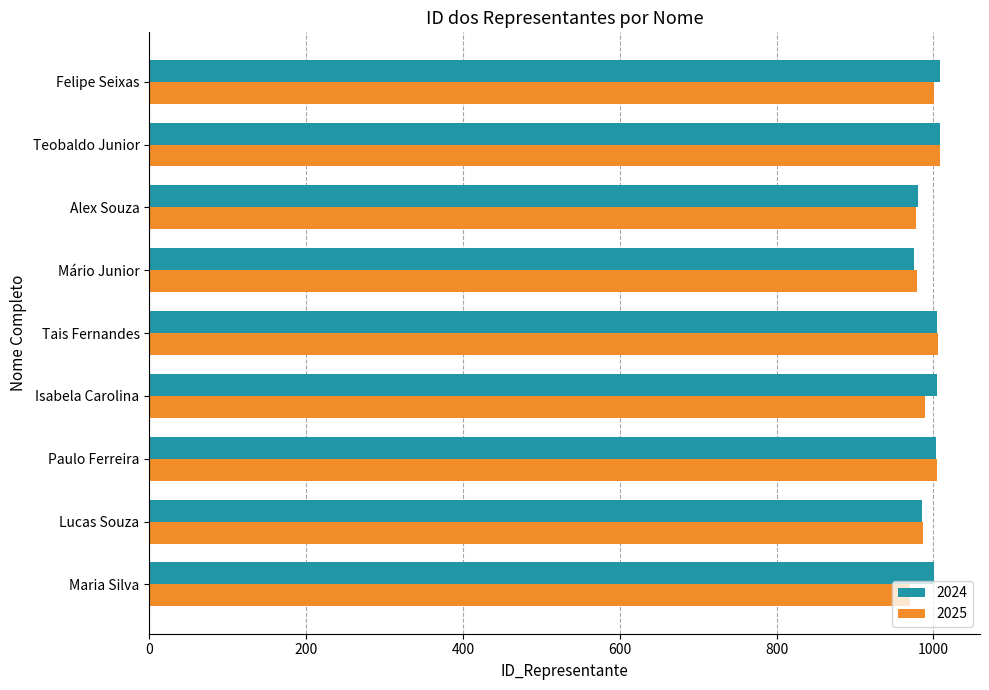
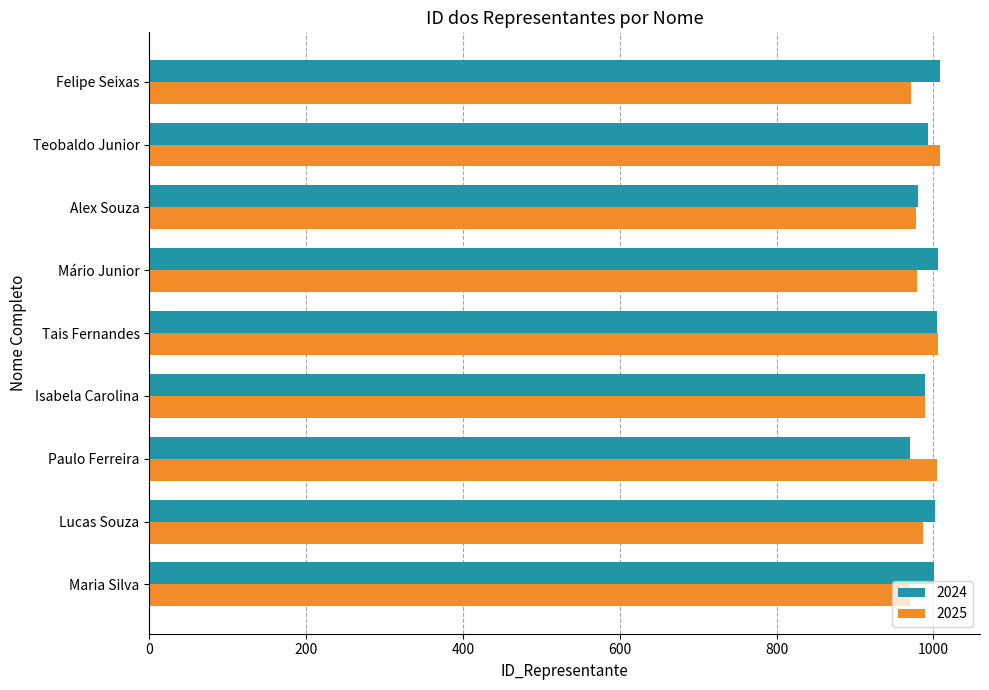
  {
    "2024": {
      "Felipe Seixas": 1010,
-     "Teobaldo Junior": 1010,
+     "Teobaldo Junior": 990,
      "Alex Souza": 980,
-     "Mário Junior": 980,
+     "Mário Junior": 1010,
      "Tais Fernandes": 1010,
-     "Isabela Carolina": 1000,
-     "Paulo Ferreira": 1000,
-     "Lucas Souza": 990,
+     "Isabela Carolina": 990,
+     "Paulo Ferreira": 970,
+     "Lucas Souza": 1000,
      "Maria Silva": 1000
    },
    "2025": {
-     "Felipe Seixas": 1000,
+     "Felipe Seixas": 970,
      "Teobaldo Junior": 1010,
      "Alex Souza": 980,
      "Mário Junior": 980,
      "Tais Fernandes": 1010,
      "Isabela Carolina": 990,
      "Paulo Ferreira": 1000,
      "Lucas Souza": 990
    }
  }
